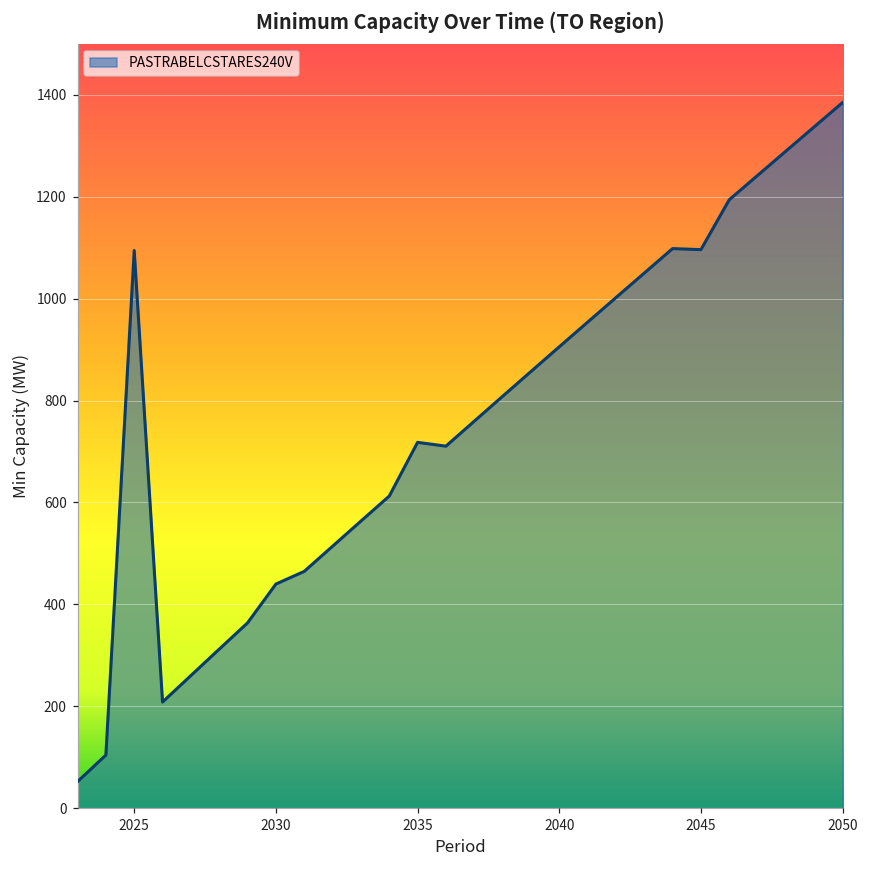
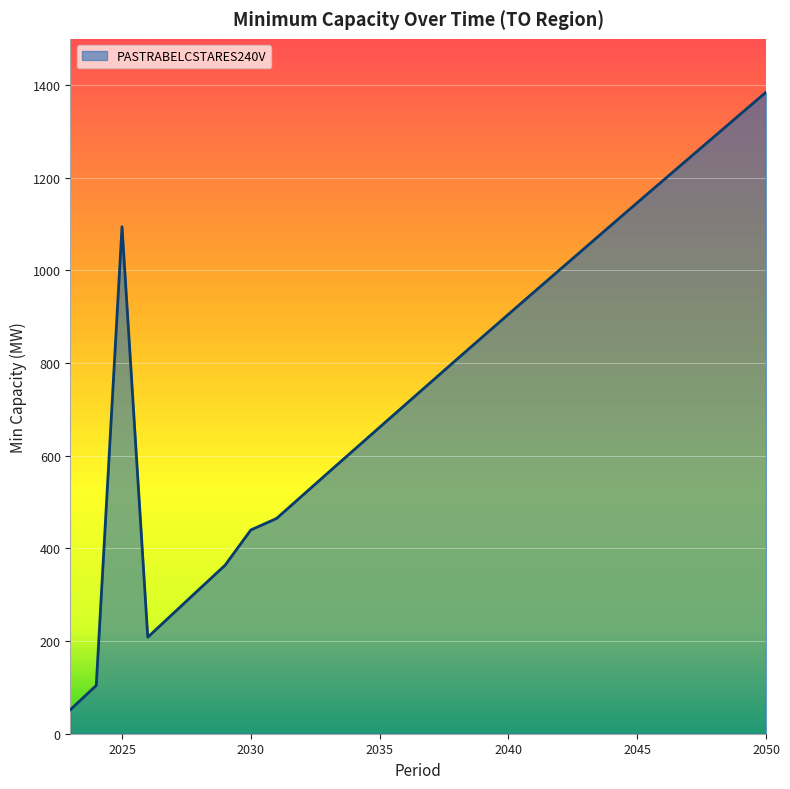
  {
    "2025": 1090,
    "2030": 440,
-   "2035": 720,
+   "2035": 660,
    "2040": 910,
-   "2045": 1100,
+   "2045": 1150,
    "2050": 1380
  }
